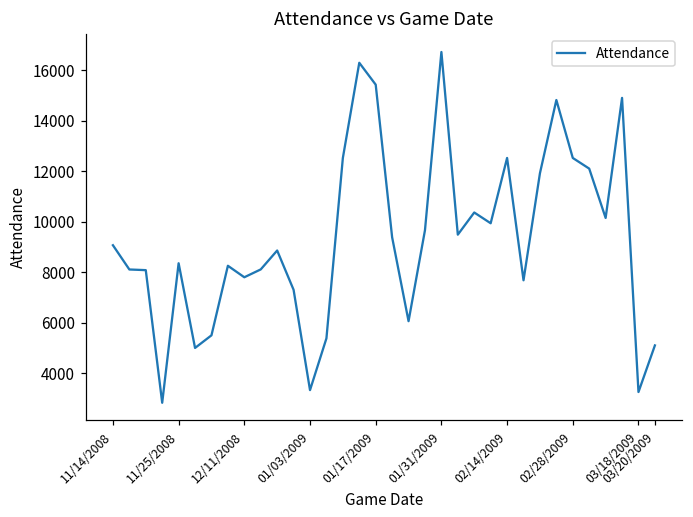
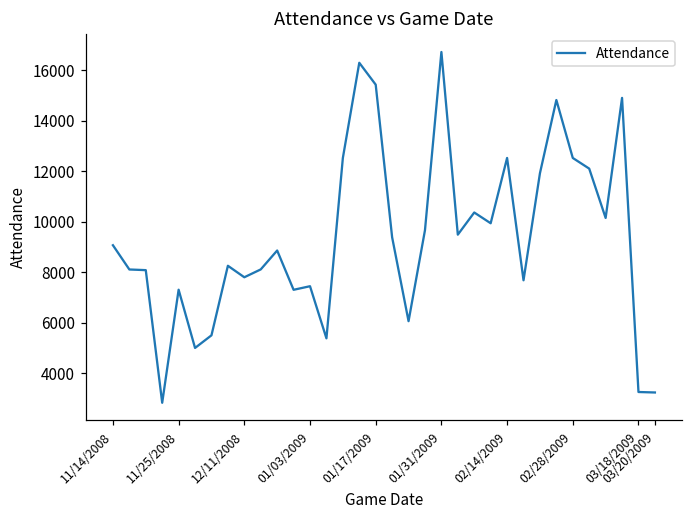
  {
    "11/14/2008": 9100,
-   "11/25/2008": 8400,
+   "11/25/2008": 7300,
    "12/11/2008": 7800,
-   "01/03/2009": 3300,
+   "01/03/2009": 7400,
    "01/17/2009": 15400,
    "01/31/2009": 16700,
    "02/14/2009": 12500,
    "02/28/2009": 12500,
    "03/18/2009": 3300,
-   "03/20/2009": 5100
+   "03/20/2009": 3200
  }
